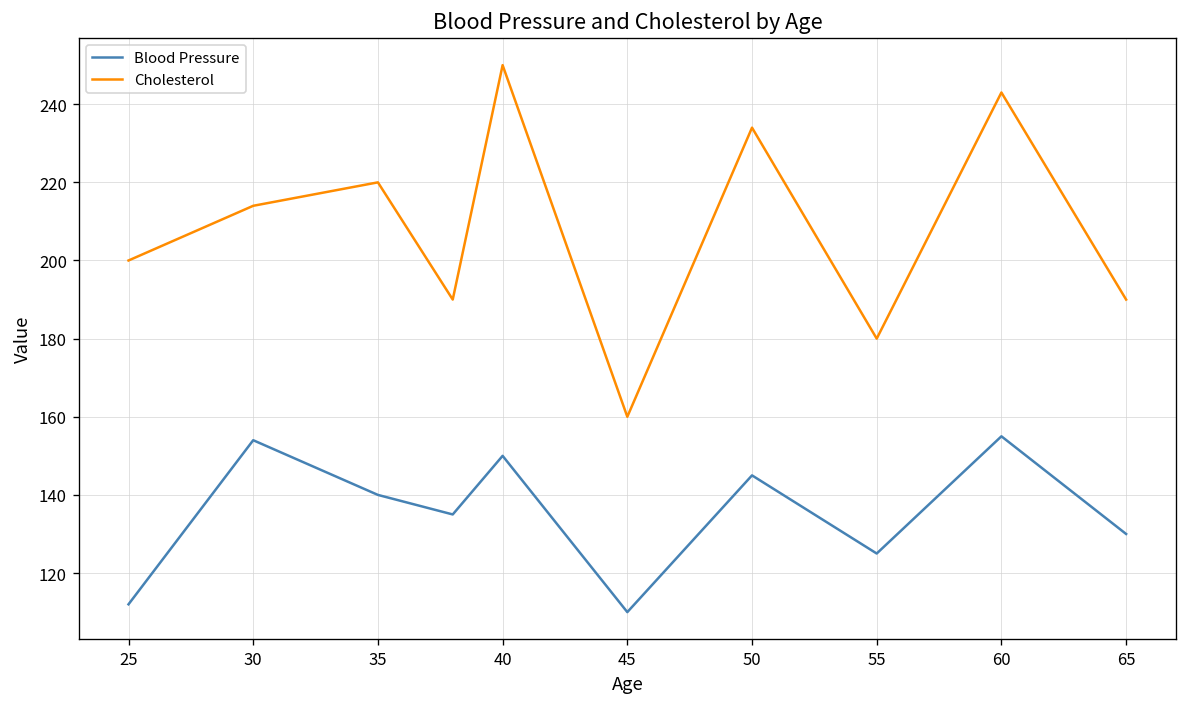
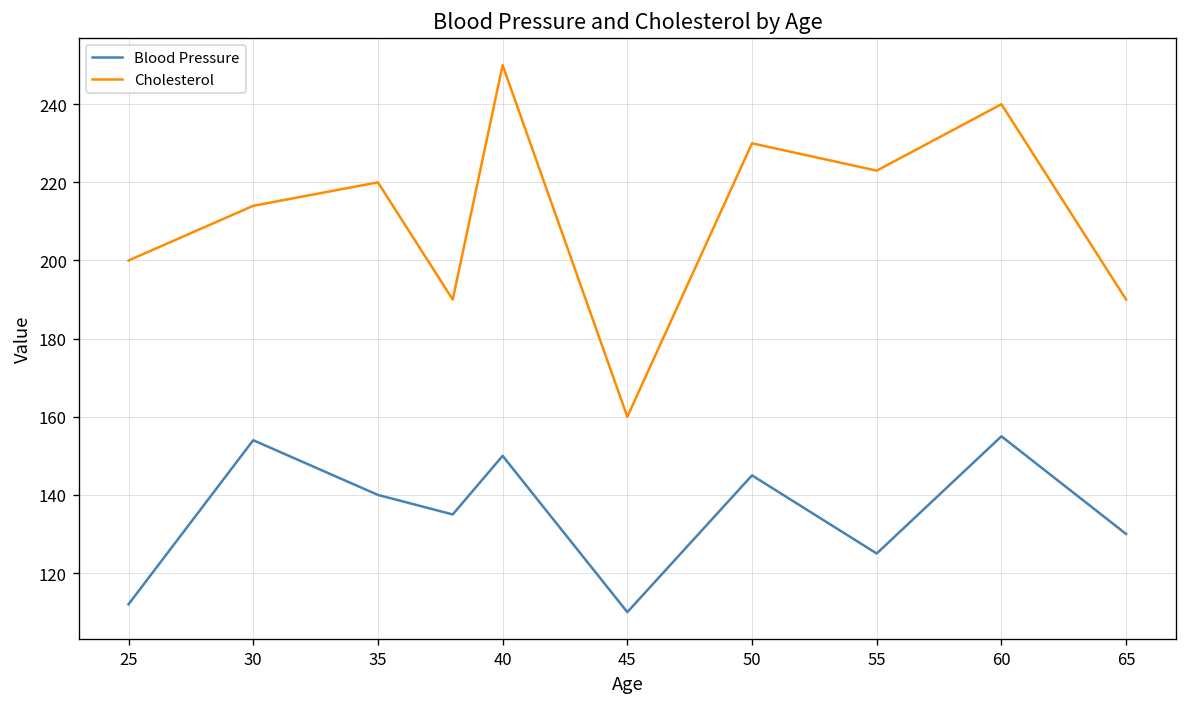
  {
    "Blood Pressure": {
      "25": 112,
      "30": 154,
      "35": 140,
      "40": 150,
      "45": 110,
      "50": 145,
      "55": 125,
      "60": 155,
      "65": 130
    },
    "Cholesterol": {
      "25": 200,
      "30": 214,
      "35": 220,
      "40": 250,
      "45": 160,
-     "50": 234,
-     "55": 180,
-     "60": 243,
+     "50": 230,
+     "55": 223,
+     "60": 240,
      "65": 190
    }
  }
